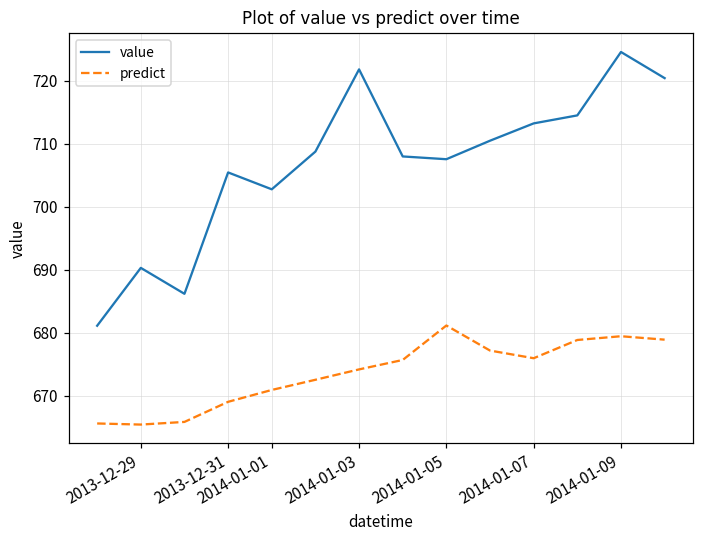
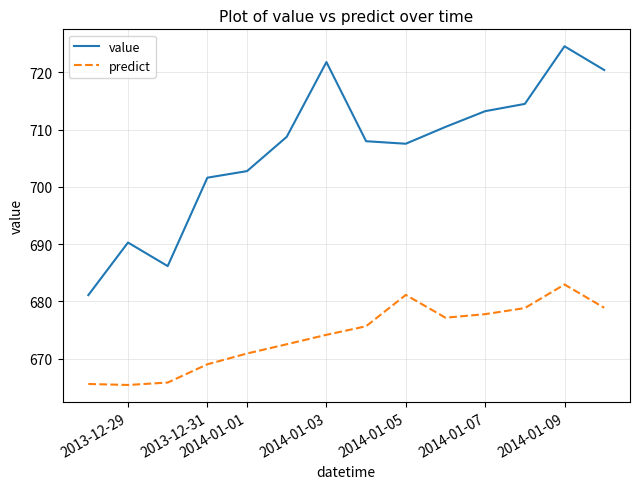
  {
    "value": {
      "2013-12-29": 690,
-     "2013-12-31": 705,
+     "2013-12-31": 702,
      "2014-01-01": 703,
      "2014-01-03": 722,
      "2014-01-05": 708,
      "2014-01-07": 713,
      "2014-01-09": 725
    },
    "predict": {
      "2013-12-29": 665,
      "2013-12-31": 669,
      "2014-01-01": 671,
      "2014-01-03": 674,
      "2014-01-05": 681,
-     "2014-01-07": 676,
-     "2014-01-09": 679
+     "2014-01-07": 678,
+     "2014-01-09": 683
    }
  }
